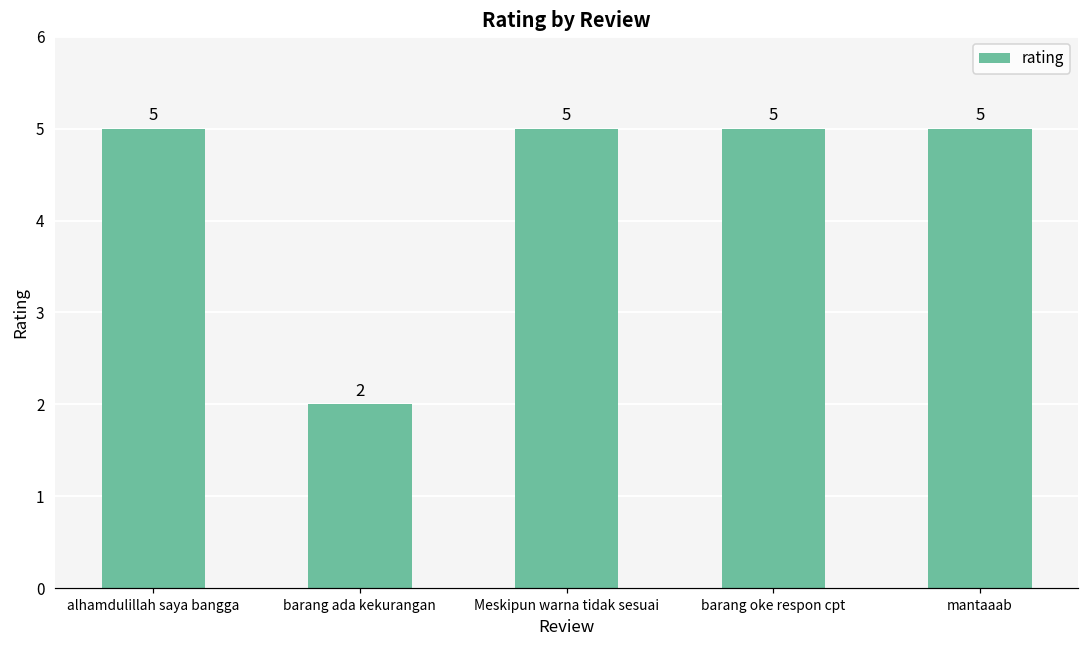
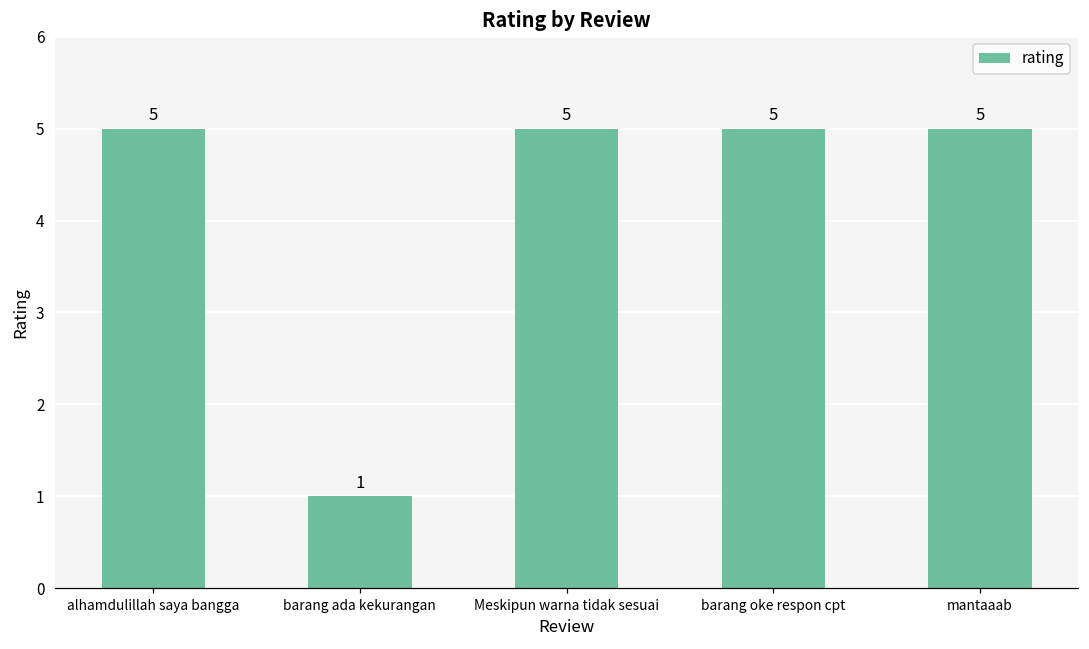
  {
    "alhamdulillah saya bangga": 5,
-   "barang ada kekurangan": 2,
+   "barang ada kekurangan": 1,
    "Meskipun warna tidak sesuai": 5,
    "barang oke respon cpt": 5,
    "mantaaab": 5
  }
